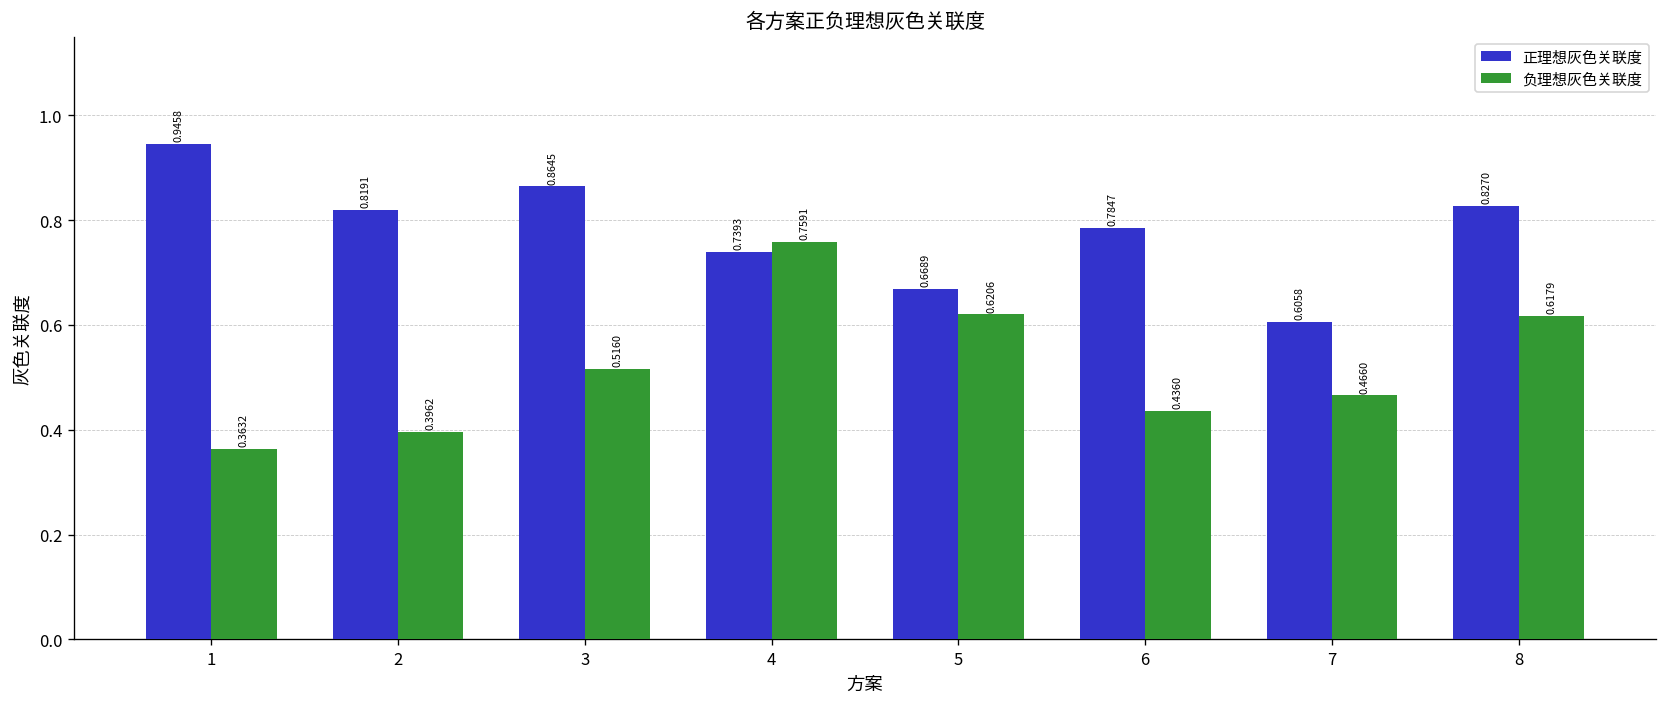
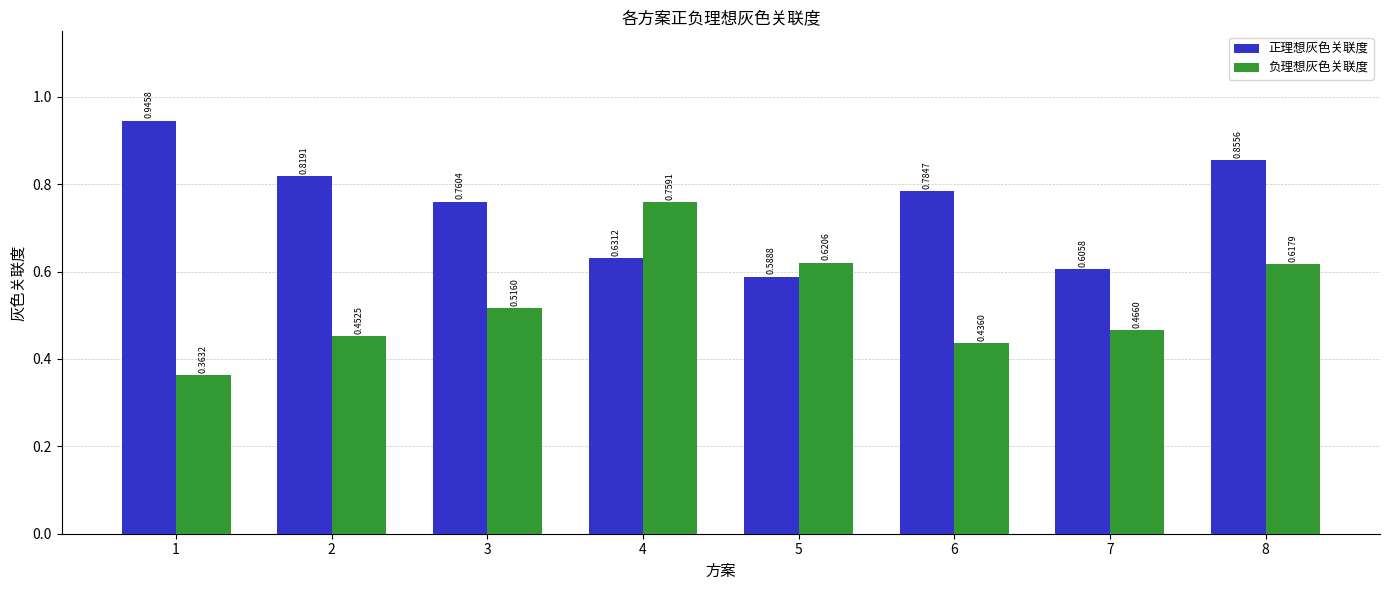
  {
    "正理想灰色关联度": {
      "1": 0.9458,
      "2": 0.8191,
-     "3": 0.8645,
-     "4": 0.7393,
-     "5": 0.6689,
+     "3": 0.7604,
+     "4": 0.6312,
+     "5": 0.5888,
      "6": 0.7847,
      "7": 0.6058,
-     "8": 0.8270
+     "8": 0.8556
    },
    "负理想灰色关联度": {
      "1": 0.3632,
-     "2": 0.3962,
+     "2": 0.4525,
      "3": 0.5160,
      "4": 0.7591,
      "5": 0.6206,
      "6": 0.4360,
      "7": 0.4660,
      "8": 0.6179
    }
  }
